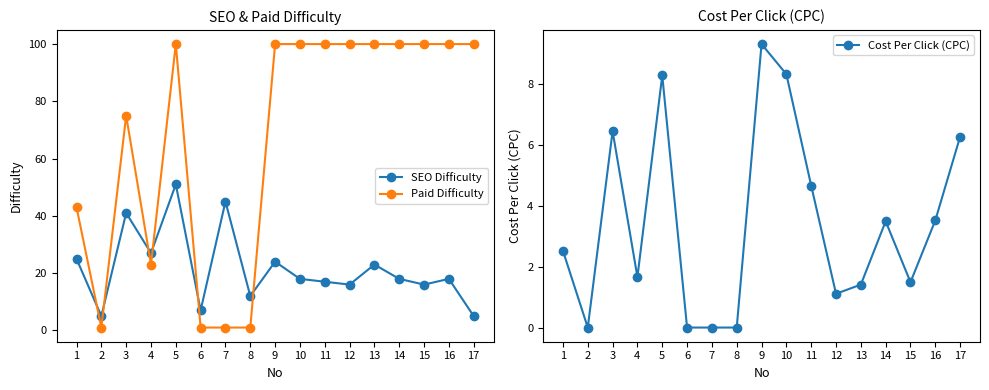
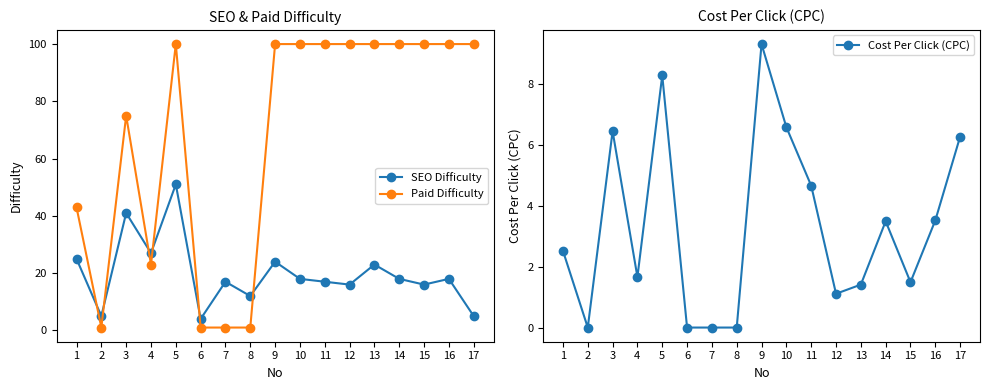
  {
    "SEO & Paid Difficulty": {
      "SEO Difficulty": {
        "1": 25,
        "2": 5,
        "3": 41,
        "4": 27,
        "5": 51,
-       "6": 7,
-       "7": 45,
+       "6": 4,
+       "7": 17,
        "8": 12,
        "9": 24,
        "10": 18,
        "11": 17,
        "12": 16,
        "13": 23,
        "14": 18,
        "15": 16,
        "16": 18,
        "17": 5
      },
      "Paid Difficulty": {
        "1": 43,
        "2": 1,
        "3": 75,
        "4": 23,
        "5": 100,
        "6": 1,
        "7": 1,
        "8": 1,
        "9": 100,
        "10": 100,
        "11": 100,
        "12": 100,
        "13": 100,
        "14": 100,
        "15": 100,
        "16": 100,
        "17": 100
      }
    },
    "Cost Per Click (CPC)": {
      "1": 2.5,
      "2": 0.0,
      "3": 6.5,
      "4": 1.7,
      "5": 8.3,
      "6": 0.0,
      "7": 0.0,
      "8": 0.0,
      "9": 9.3,
-     "10": 8.3,
+     "10": 6.6,
      "11": 4.7,
      "12": 1.1,
      "13": 1.4,
      "14": 3.5,
      "15": 1.5,
      "16": 3.5,
      "17": 6.3
    }
  }
